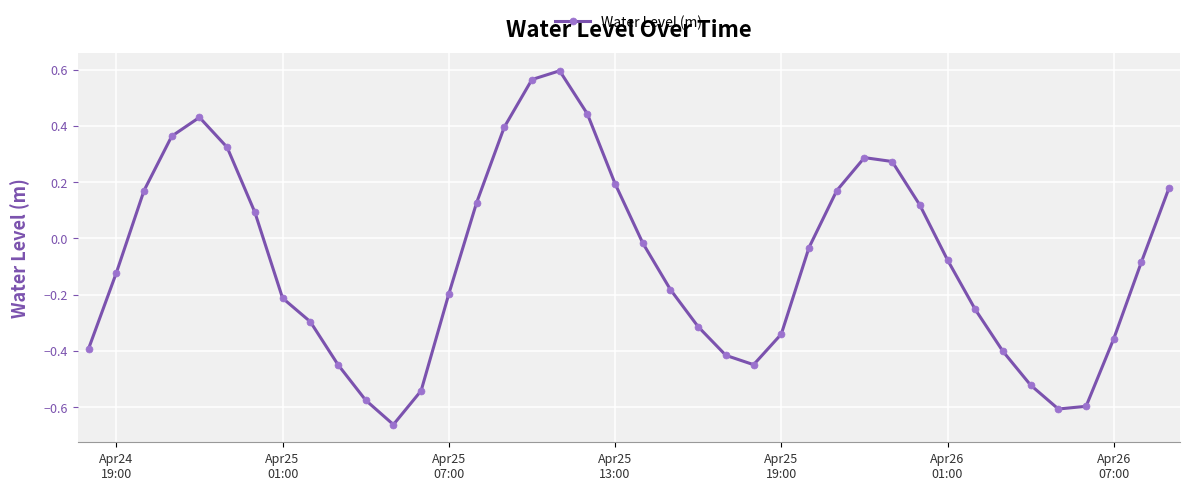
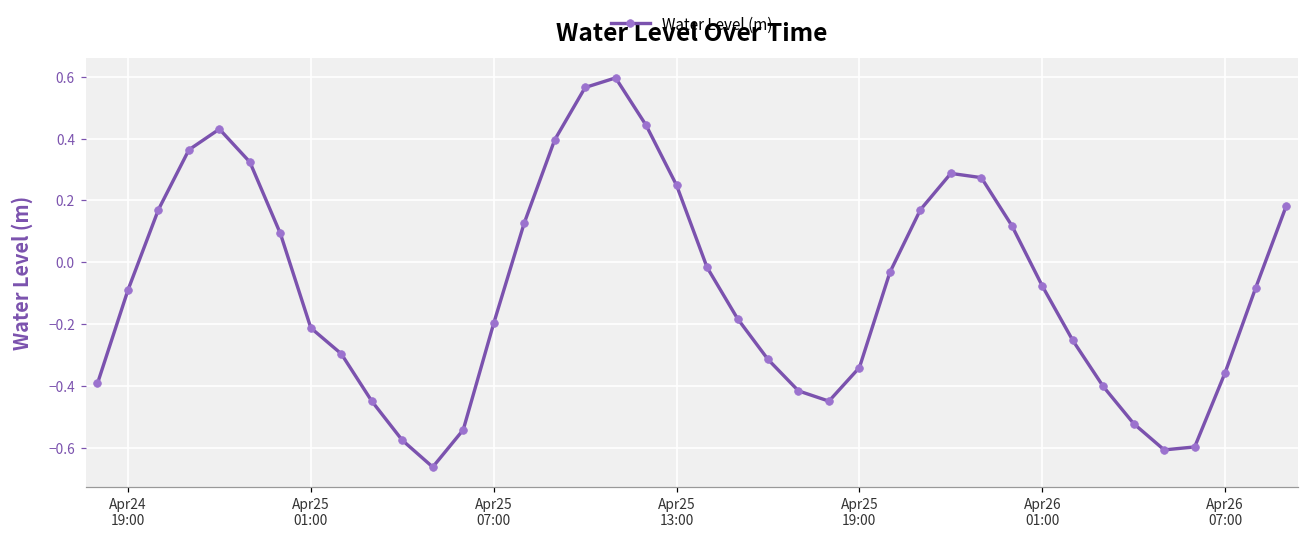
  {
-   "Apr24 19:00": -0.12,
+   "Apr24 19:00": -0.09,
    "Apr25 01:00": -0.21,
    "Apr25 07:00": -0.20,
-   "Apr25 13:00": 0.19,
+   "Apr25 13:00": 0.25,
    "Apr25 19:00": -0.34,
    "Apr26 01:00": -0.08,
    "Apr26 07:00": -0.36
  }
